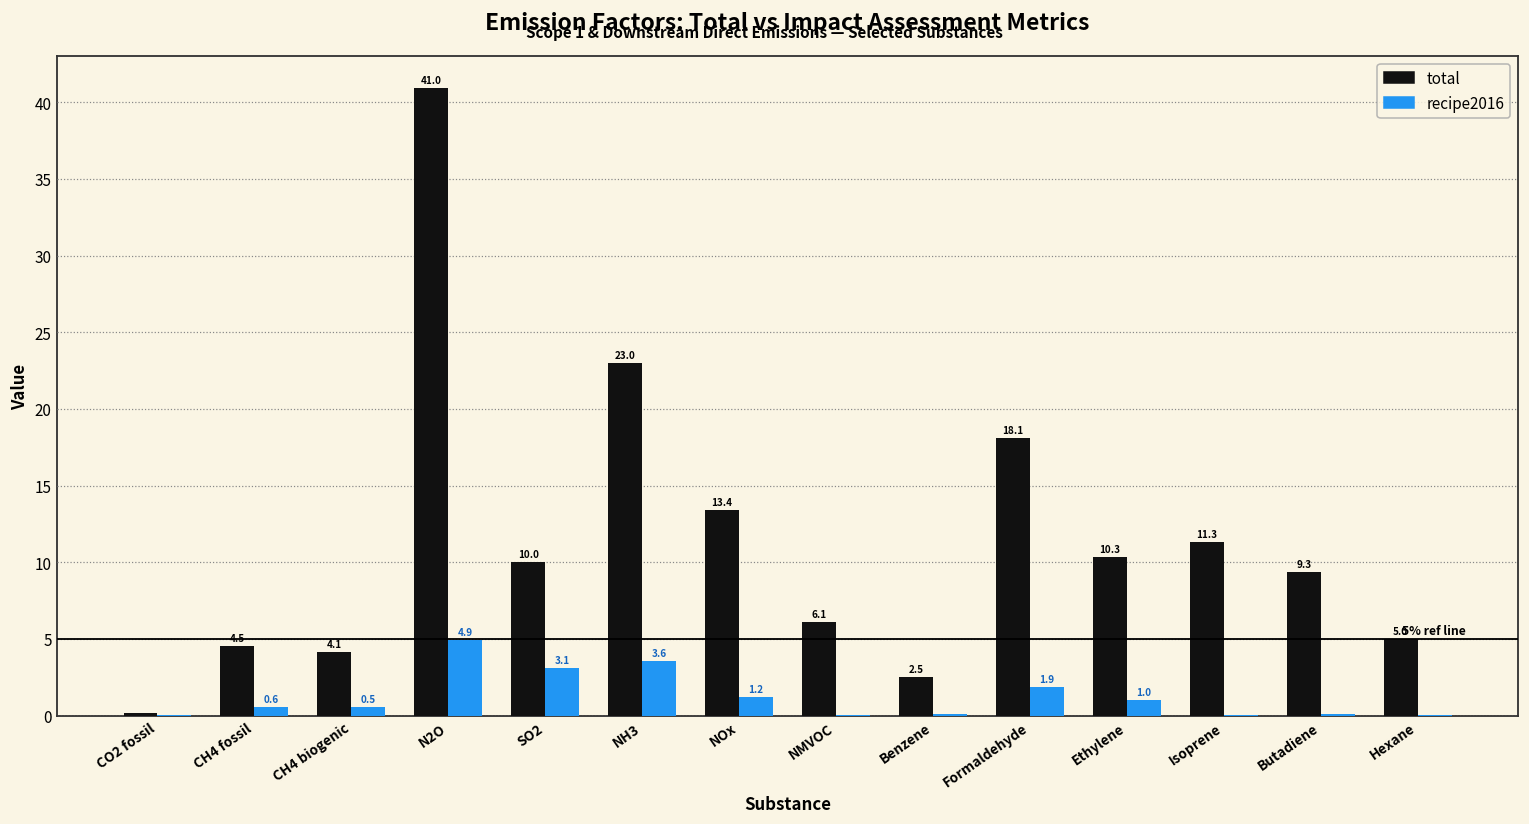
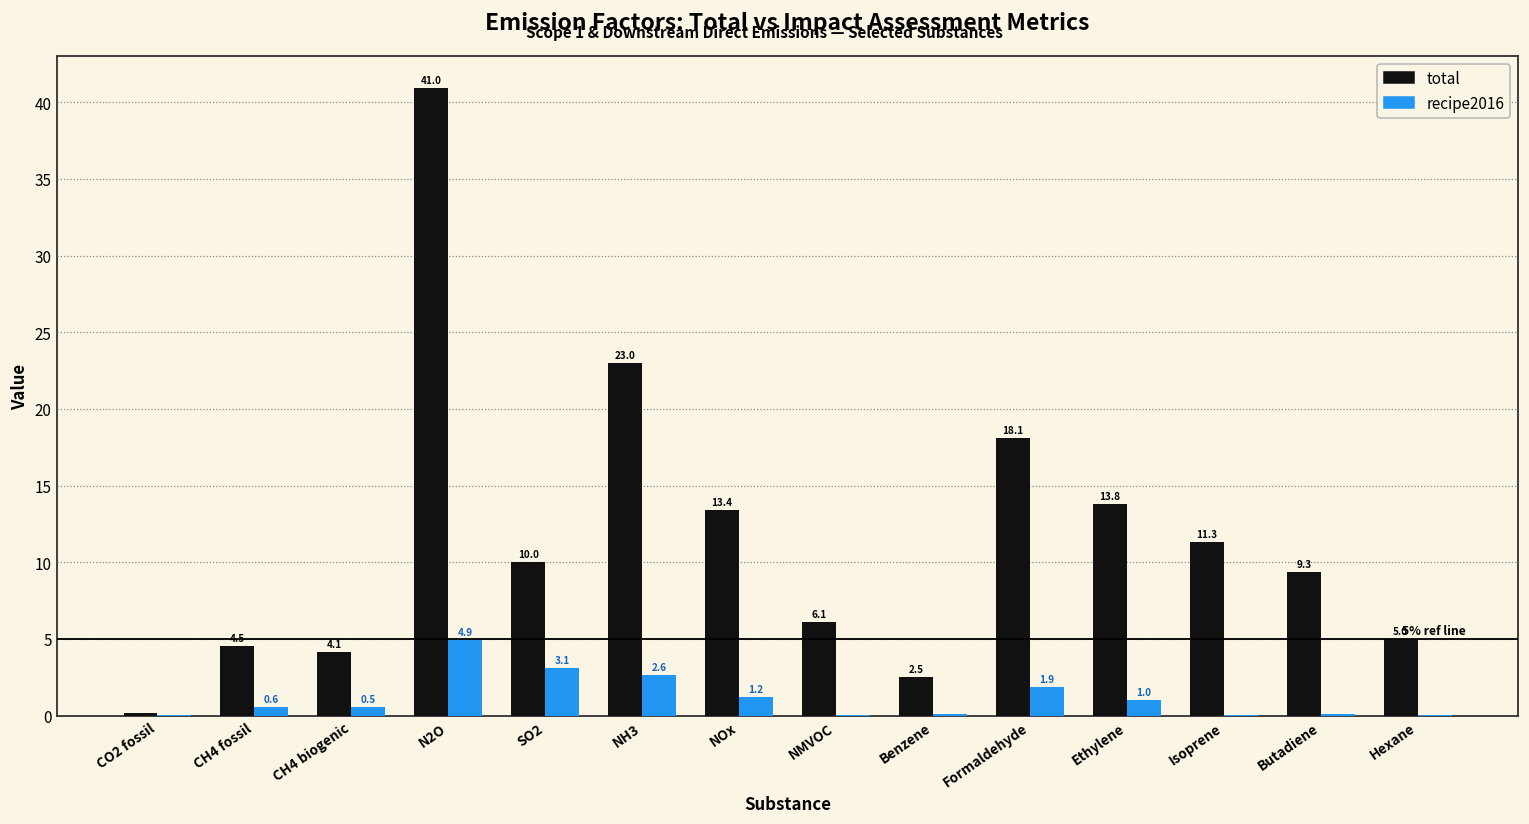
  {
    "total": {
      "CH4 fossil": "4.5",
      "CH4 biogenic": "4.1",
      "N2O": "41.0",
      "SO2": "10.0",
      "NH3": "23.0",
      "NOx": "13.4",
      "NMVOC": "6.1",
      "Benzene": "2.5",
      "Formaldehyde": "18.1",
-     "Ethylene": "10.3",
+     "Ethylene": "13.8",
      "Isoprene": "11.3",
      "Butadiene": "9.3",
      "Hexane": "5%"
    },
    "recipe2016": {
      "CH4 fossil": "0.6",
      "CH4 biogenic": "0.5",
      "N2O": "4.9",
      "SO2": "3.1",
-     "NH3": "3.6",
+     "NH3": "2.6",
      "NOx": "1.2",
      "Formaldehyde": "1.9",
      "Ethylene": "1.0"
    }
  }
